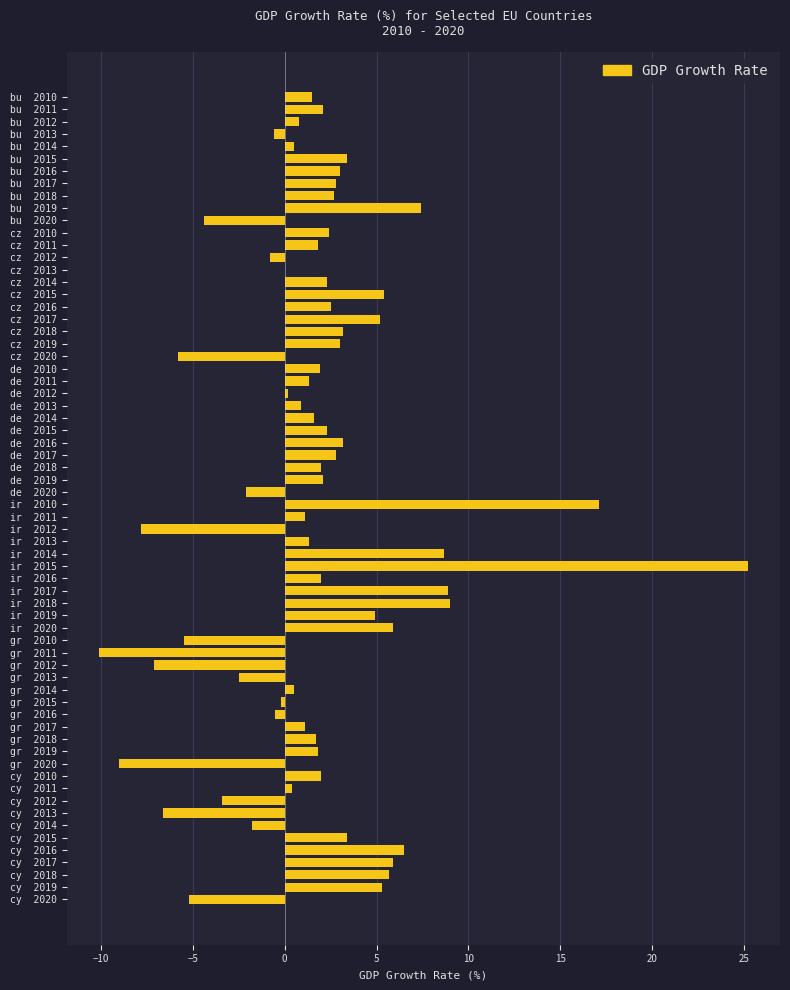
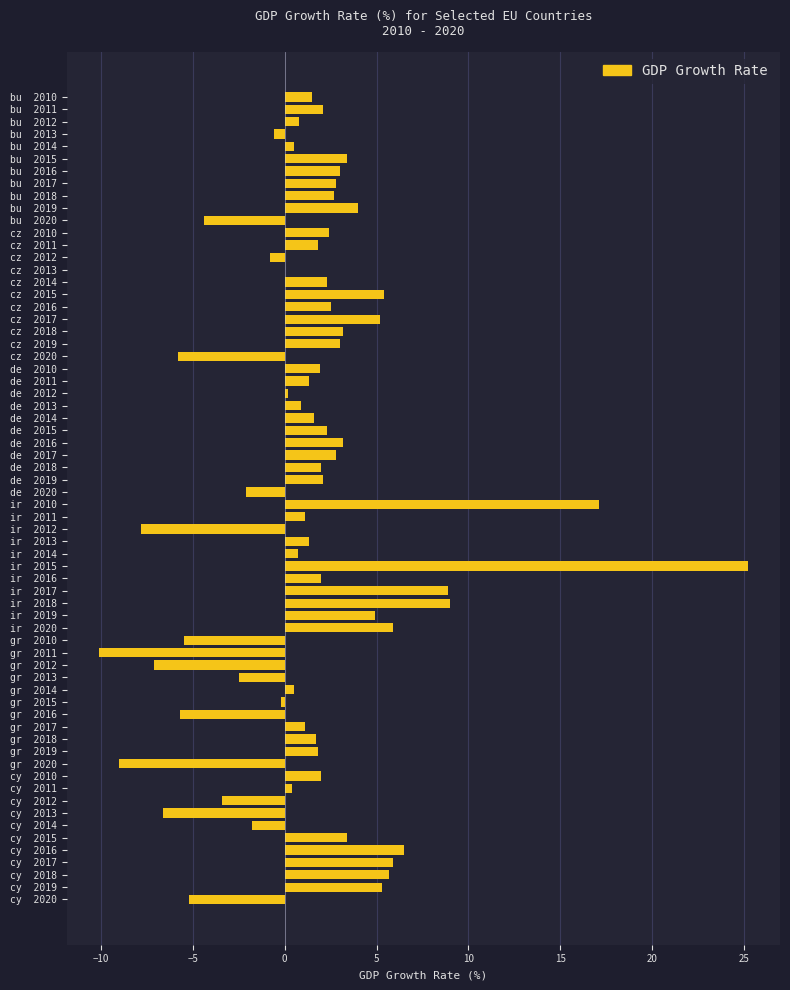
  {
    "bu 2010": 1.5,
    "bu 2011": 2.1,
    "bu 2012": 0.8,
    "bu 2013": -0.6,
    "bu 2014": 0.5,
    "bu 2015": 3.4,
    "bu 2016": 3.0,
    "bu 2017": 2.8,
    "bu 2018": 2.7,
-   "bu 2019": 7.4,
+   "bu 2019": 4.0,
    "bu 2020": -4.4,
    "cz 2010": 2.4,
    "cz 2011": 1.8,
    "cz 2012": -0.8,
    "cz 2013": 0.0,
    "cz 2014": 2.3,
    "cz 2015": 5.4,
    "cz 2016": 2.5,
    "cz 2017": 5.2,
    "cz 2018": 3.2,
    "cz 2019": 3.0,
    "cz 2020": -5.8,
    "de 2010": 1.9,
    "de 2011": 1.3,
    "de 2012": 0.2,
    "de 2013": 0.9,
    "de 2014": 1.6,
    "de 2015": 2.3,
    "de 2016": 3.2,
    "de 2017": 2.8,
    "de 2018": 2.0,
    "de 2019": 2.1,
    "de 2020": -2.1,
    "ir 2010": 17.1,
    "ir 2011": 1.1,
    "ir 2012": -7.8,
    "ir 2013": 1.3,
-   "ir 2014": 8.7,
+   "ir 2014": 0.7,
    "ir 2015": 25.2,
    "ir 2016": 2.0,
    "ir 2017": 8.9,
    "ir 2018": 9.0,
    "ir 2019": 4.9,
    "ir 2020": 5.9,
    "gr 2010": -5.5,
    "gr 2011": -10.1,
    "gr 2012": -7.1,
    "gr 2013": -2.5,
    "gr 2014": 0.5,
    "gr 2015": -0.2,
-   "gr 2016": -0.5,
+   "gr 2016": -5.7,
    "gr 2017": 1.1,
    "gr 2018": 1.7,
    "gr 2019": 1.8,
    "gr 2020": -9.0,
    "cy 2010": 2.0,
    "cy 2011": 0.4,
    "cy 2012": -3.4,
    "cy 2013": -6.6,
    "cy 2014": -1.8,
    "cy 2015": 3.4,
    "cy 2016": 6.5,
    "cy 2017": 5.9,
    "cy 2018": 5.7,
    "cy 2019": 5.3,
    "cy 2020": -5.2
  }
